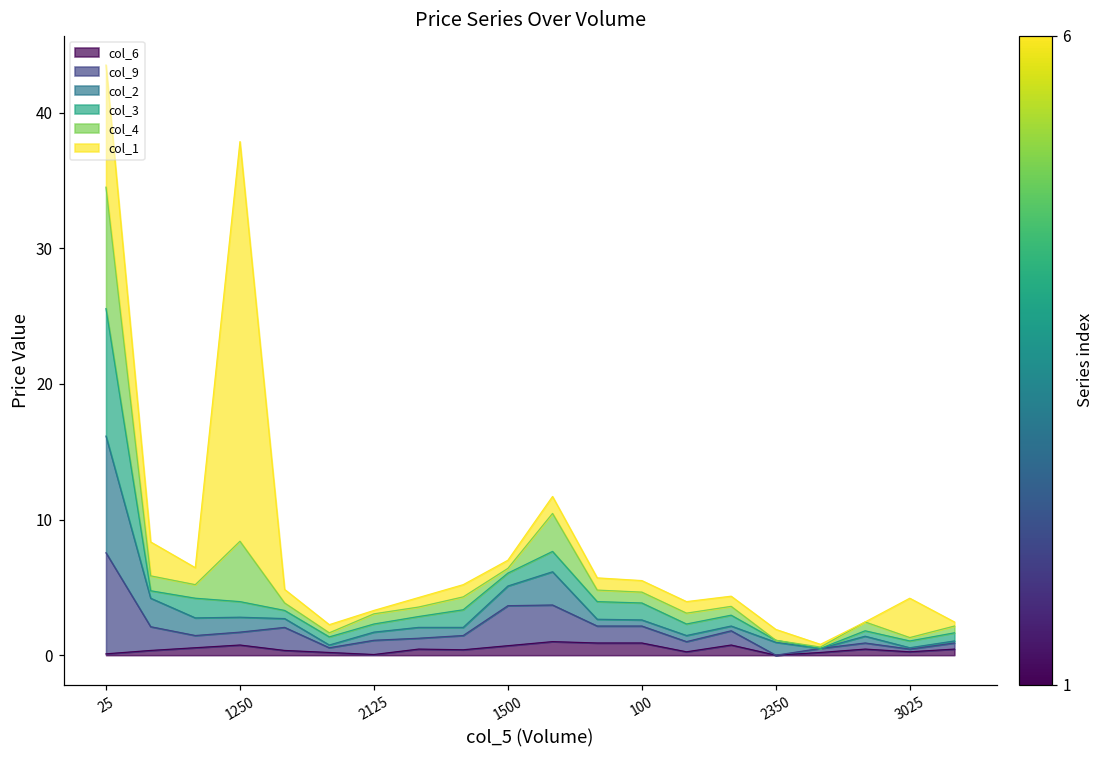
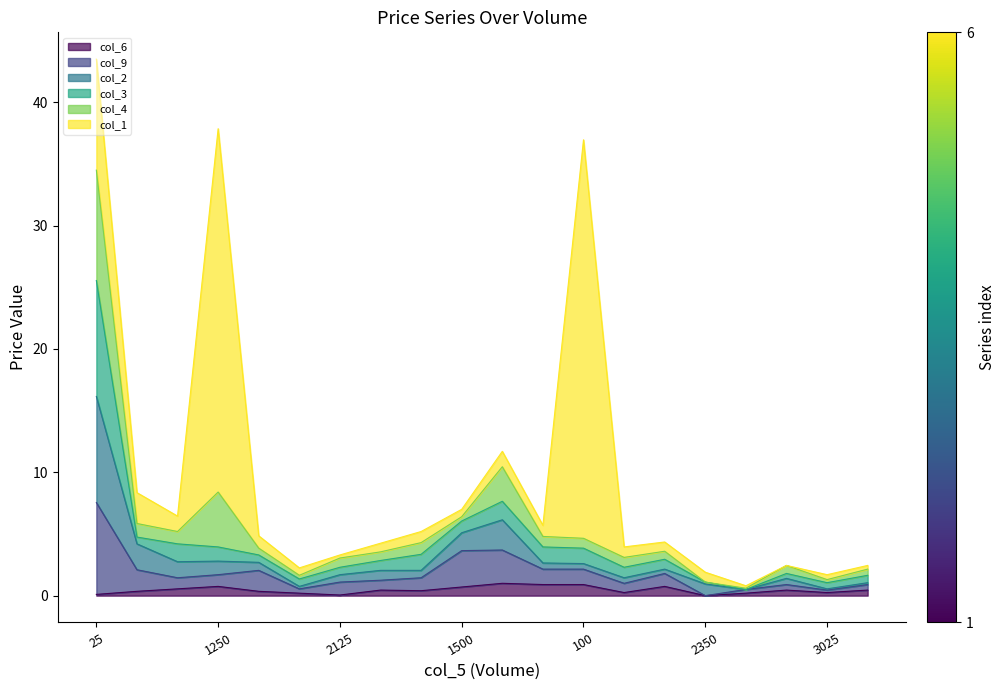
  {
    "col_6": {
      "25": 0.1,
      "1250": 0.8,
      "2125": 0.0,
      "1500": 0.7,
      "100": 0.9
    },
    "col_4": {
      "25": 9.0,
      "1250": 4.5,
      "2125": 0.8,
      "1500": 0.4,
      "100": 0.8,
      "3025": 0.3
    },
    "col_1": {
      "1250": 29.5,
      "2125": 0.3,
      "1500": 0.6,
-     "100": 0.8,
+     "100": 32.3,
      "2350": 0.8,
-     "3025": 2.9
+     "3025": 0.4
    }
  }
